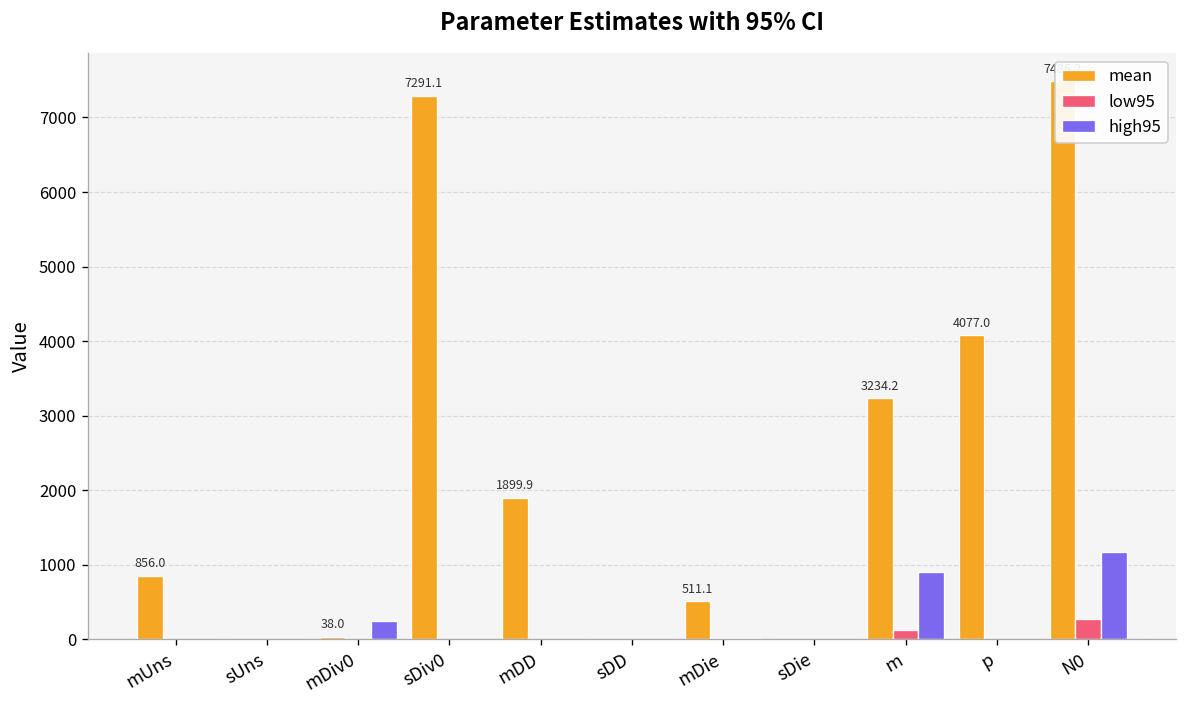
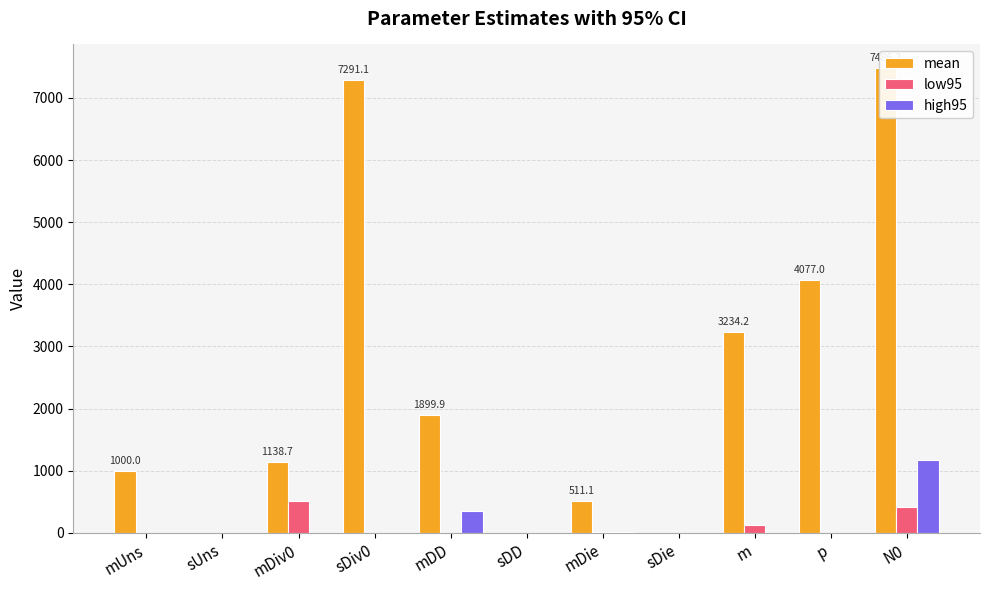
  {
    "mean": {
-     "mUns": 856.0,
-     "mDiv0": 38.0,
+     "mUns": 1000.0,
+     "mDiv0": 1138.7,
      "sDiv0": 7291.1,
      "mDD": 1899.9,
      "mDie": 511.1,
      "m": 3234.2,
      "p": 4077.0
    },
    "low95": {
      "mUns": 0,
-     "mDiv0": 0,
+     "mDiv0": 500,
      "m": 100,
      "p": 0,
-     "N0": 300
+     "N0": 400
    },
    "high95": {
      "mUns": 0,
-     "mDiv0": 300,
-     "mDD": 0,
-     "m": 900,
+     "mDiv0": 0,
+     "mDD": 400,
+     "m": 0,
      "p": 0,
      "N0": 1200
    }
  }
